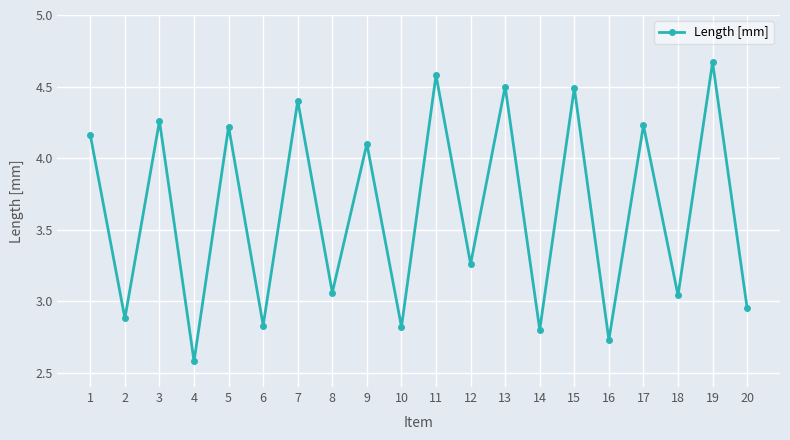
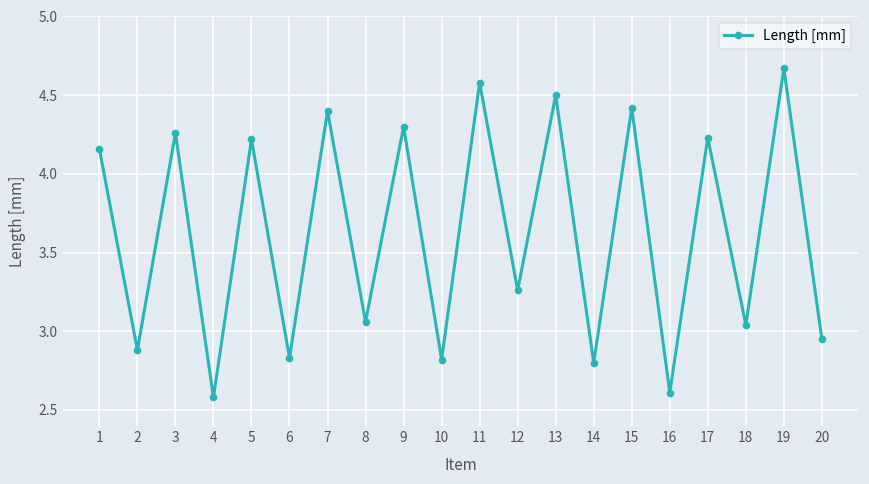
  {
    "1": 4.16,
    "2": 2.88,
    "3": 4.26,
    "4": 2.58,
    "5": 4.22,
    "6": 2.83,
    "7": 4.40,
    "8": 3.06,
-   "9": 4.1,
+   "9": 4.3,
    "10": 2.82,
    "11": 4.58,
    "12": 3.26,
    "13": 4.50,
    "14": 2.80,
-   "15": 4.49,
-   "16": 2.73,
+   "15": 4.42,
+   "16": 2.61,
    "17": 4.23,
    "18": 3.04,
    "19": 4.67,
    "20": 2.95
  }
